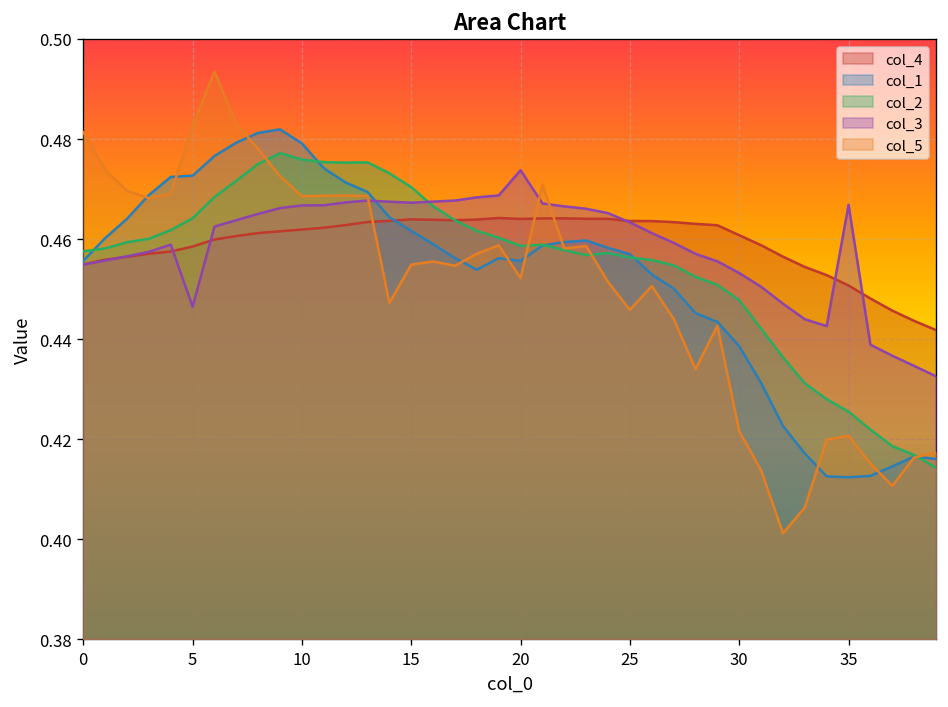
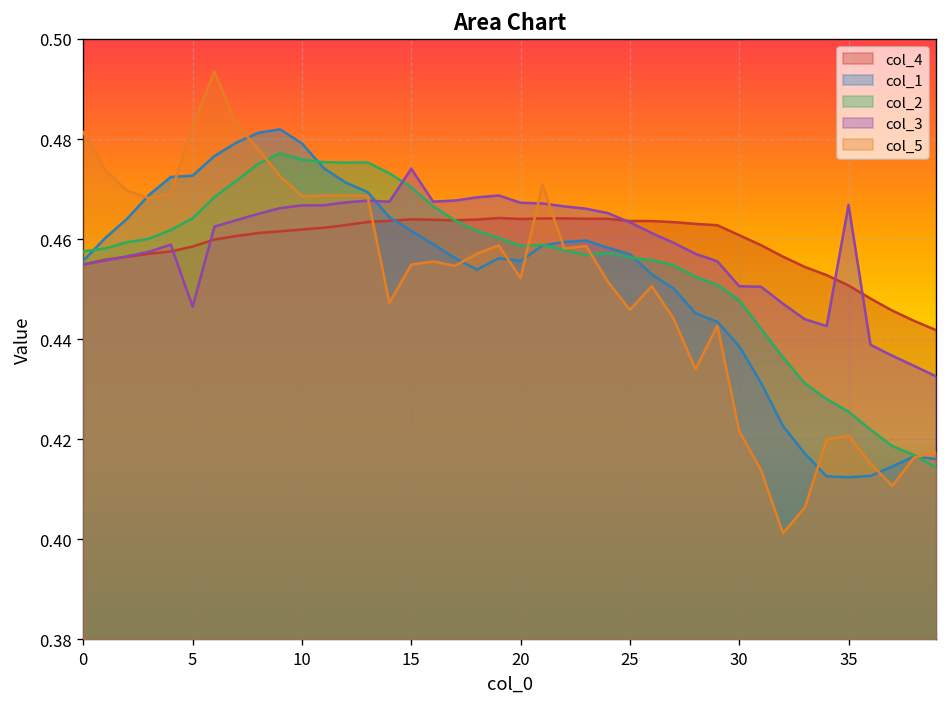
  {
    "col_3": {
      "5": 0.447,
      "10": 0.467,
-     "15": 0.467,
-     "20": 0.474,
-     "30": 0.453,
+     "15": 0.474,
+     "20": 0.467,
+     "30": 0.451,
      "35": 0.467
    }
  }
